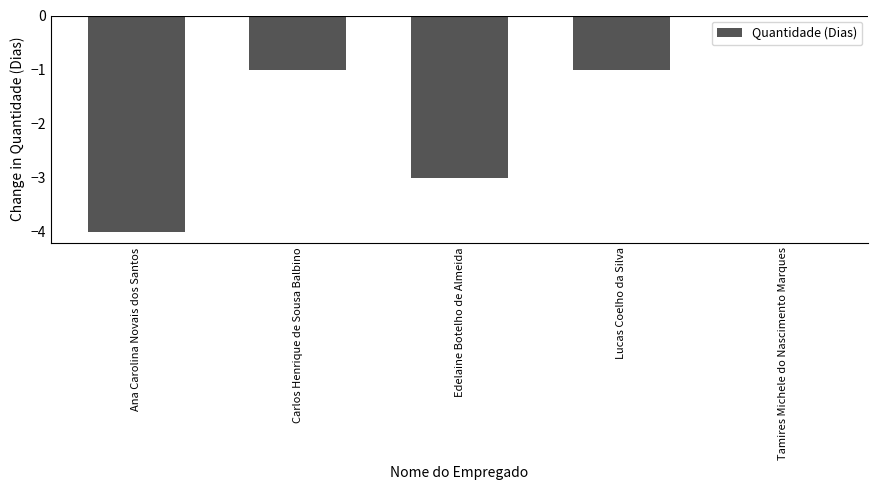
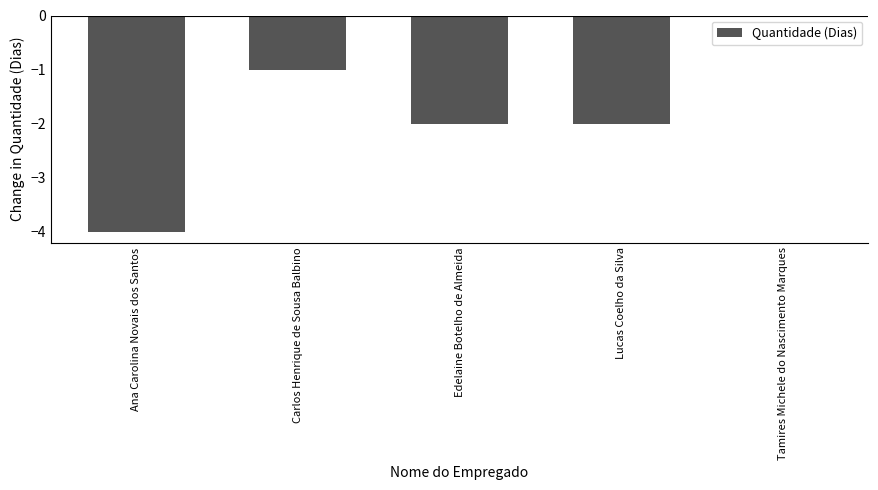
  {
    "Ana Carolina Novais dos Santos": -4.0,
    "Carlos Henrique de Sousa Balbino": -1.0,
-   "Edelaine Botelho de Almeida": -3.0,
-   "Lucas Coelho da Silva": -1.0,
+   "Edelaine Botelho de Almeida": -2.0,
+   "Lucas Coelho da Silva": -2.0,
    "Tamires Michele do Nascimento Marques": 0.0
  }
